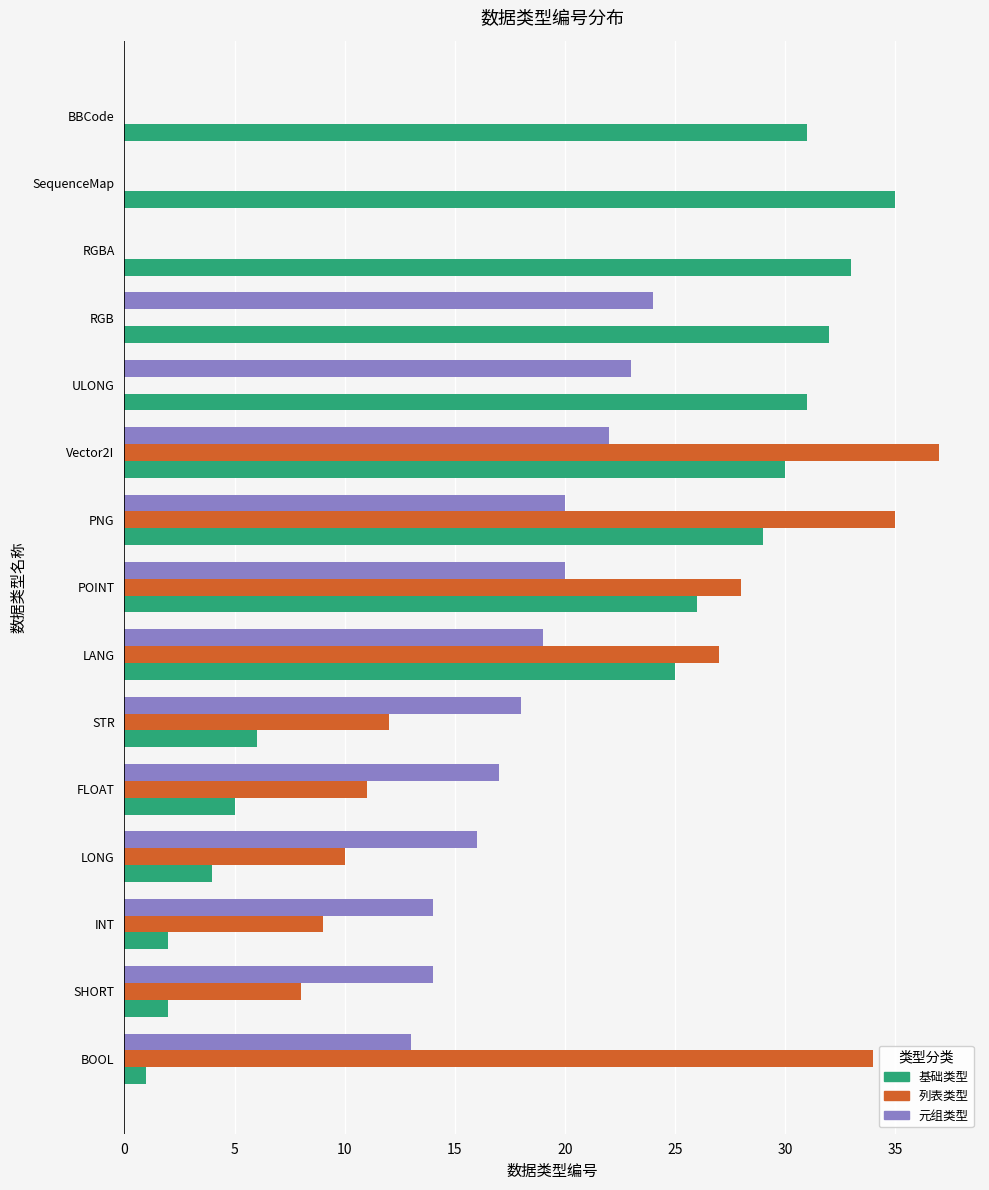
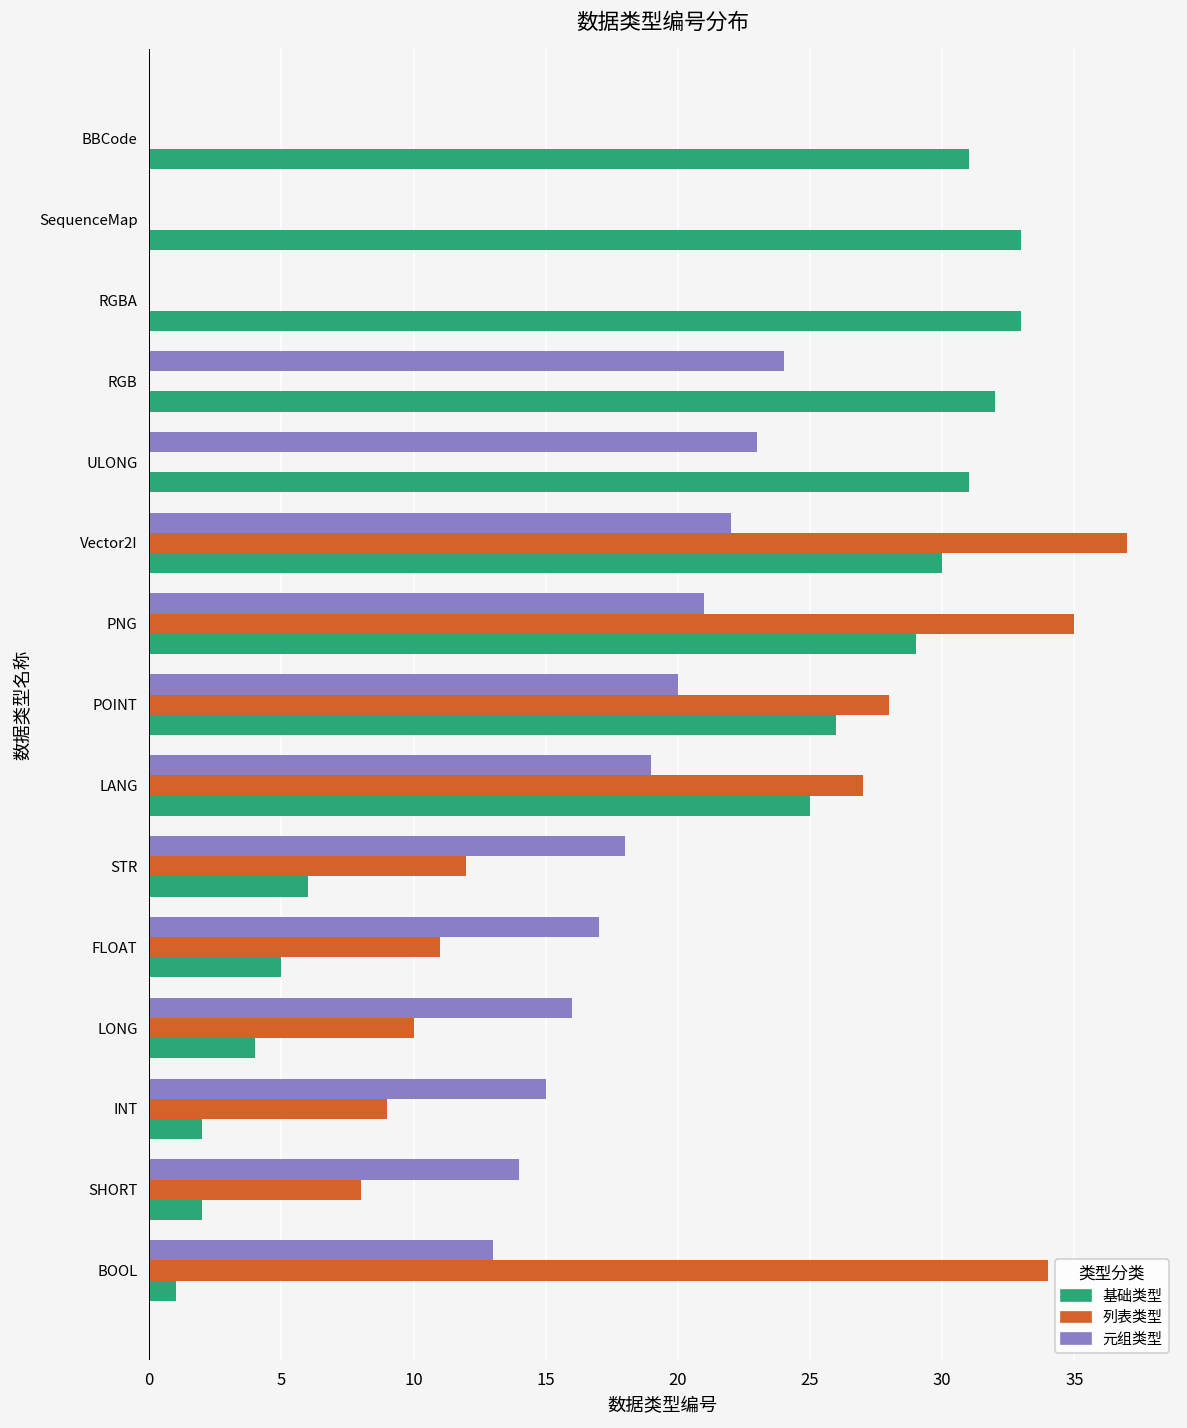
  {
    "基础类型": {
      "BBCode": 31,
-     "SequenceMap": 35,
+     "SequenceMap": 33,
      "RGBA": 33,
      "RGB": 32,
      "ULONG": 31,
      "Vector2I": 30,
      "PNG": 29,
      "POINT": 26,
      "LANG": 25,
      "STR": 6,
      "FLOAT": 5,
      "LONG": 4,
      "INT": 2,
      "SHORT": 2,
      "BOOL": 1
    },
    "列表类型": {
      "BBCode": 0,
      "SequenceMap": 0,
      "RGBA": 0,
      "RGB": 0,
      "ULONG": 0,
      "Vector2I": 37,
      "PNG": 35,
      "POINT": 28,
      "LANG": 27,
      "STR": 12,
      "FLOAT": 11,
      "LONG": 10,
      "INT": 9,
      "SHORT": 8,
      "BOOL": 34
    },
    "元组类型": {
      "BBCode": 0,
      "SequenceMap": 0,
      "RGBA": 0,
      "RGB": 24,
      "ULONG": 23,
      "Vector2I": 22,
-     "PNG": 20,
+     "PNG": 21,
      "POINT": 20,
      "LANG": 19,
      "STR": 18,
      "FLOAT": 17,
      "LONG": 16,
-     "INT": 14,
+     "INT": 15,
      "SHORT": 14,
      "BOOL": 13
    }
  }
